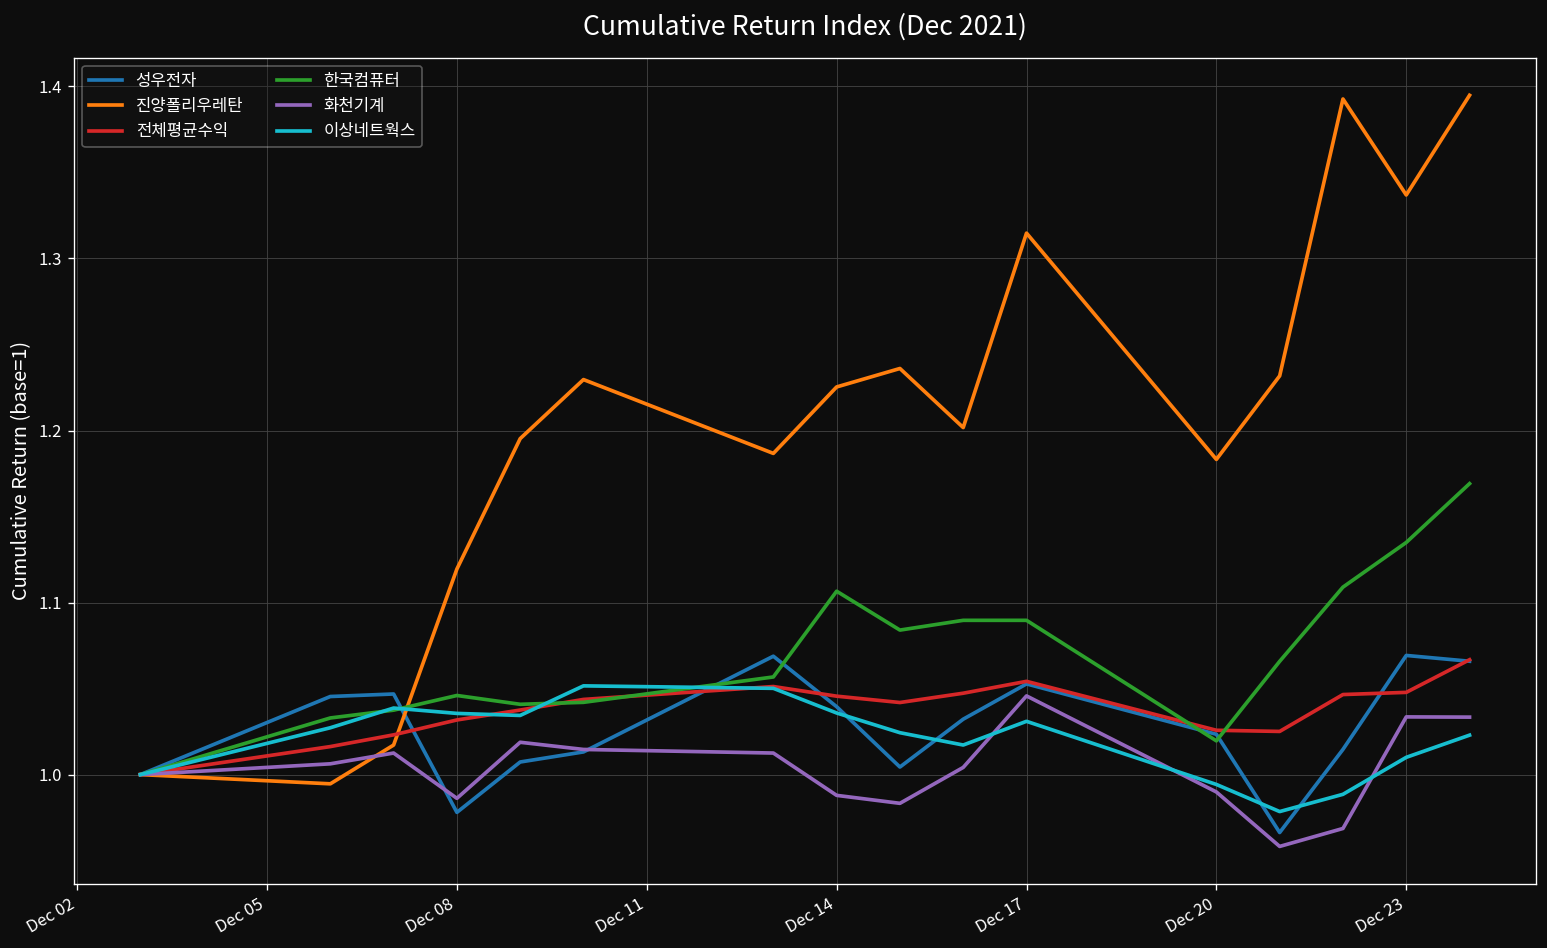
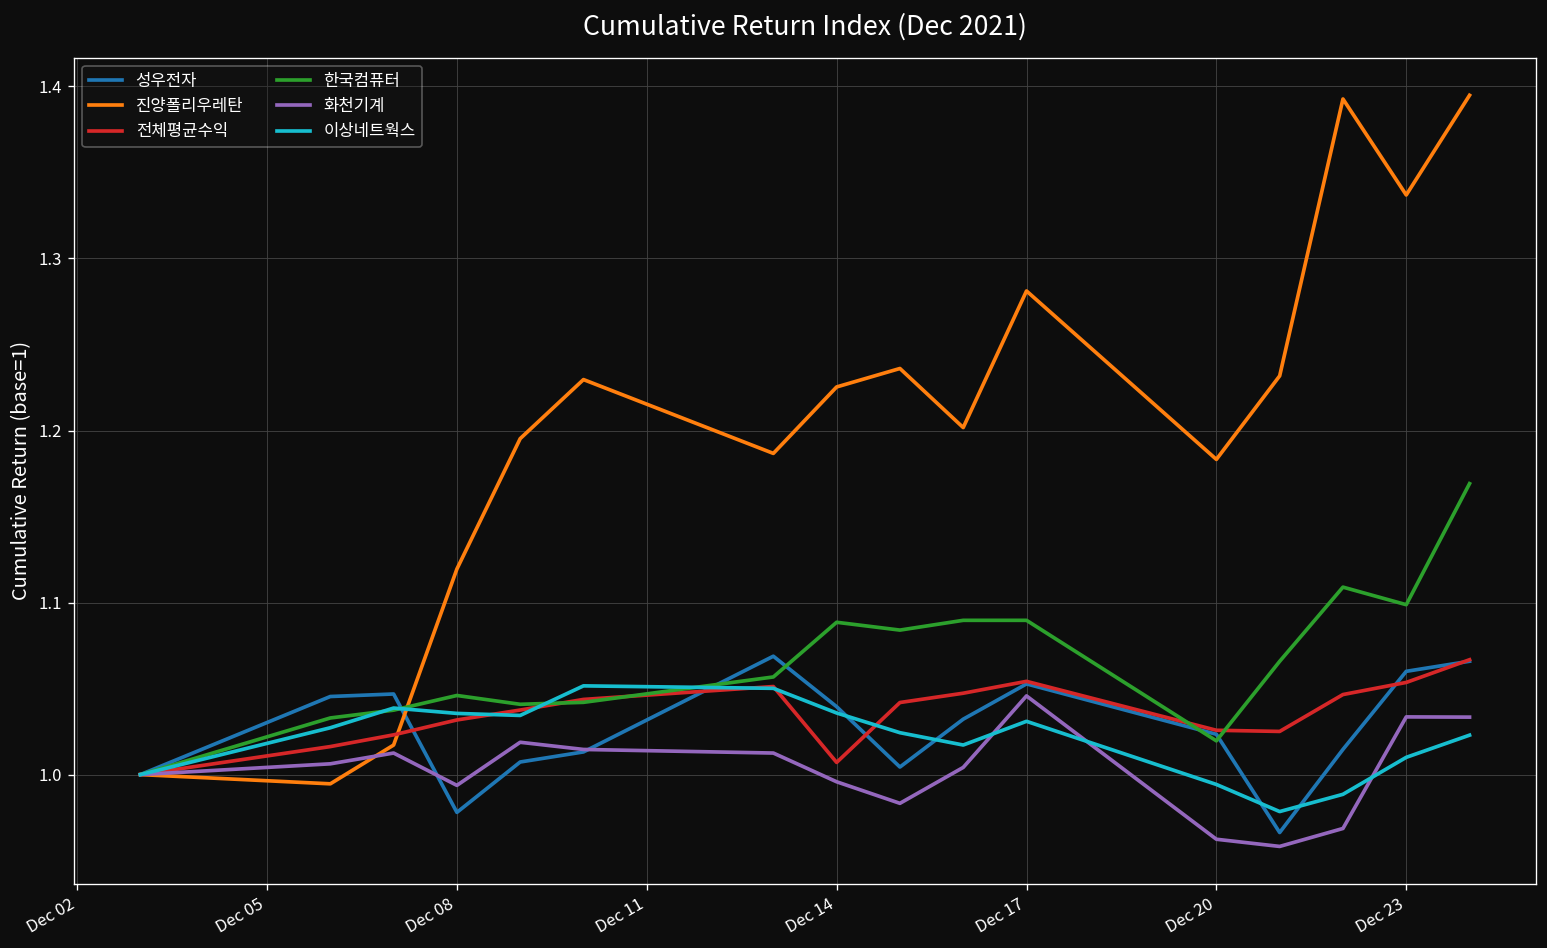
  {
    "성우전자": {
      "Dec 08": 0.978,
      "Dec 14": 1.039,
      "Dec 20": 1.023,
-     "Dec 23": 1.069
+     "Dec 23": 1.060
    },
    "진양폴리우레탄": {
      "Dec 08": 1.119,
      "Dec 14": 1.225,
-     "Dec 17": 1.315,
+     "Dec 17": 1.281,
      "Dec 20": 1.183,
      "Dec 23": 1.337
    },
    "전체평균수익": {
      "Dec 08": 1.032,
-     "Dec 14": 1.046,
+     "Dec 14": 1.007,
      "Dec 20": 1.026,
-     "Dec 23": 1.048
+     "Dec 23": 1.054
    },
    "한국컴퓨터": {
      "Dec 08": 1.046,
-     "Dec 14": 1.107,
+     "Dec 14": 1.089,
      "Dec 17": 1.090,
      "Dec 20": 1.020,
-     "Dec 23": 1.135
+     "Dec 23": 1.099
    },
    "화천기계": {
-     "Dec 08": 0.986,
-     "Dec 14": 0.988,
+     "Dec 08": 0.994,
+     "Dec 14": 0.996,
      "Dec 17": 1.046,
-     "Dec 20": 0.990,
+     "Dec 20": 0.962,
      "Dec 23": 1.034
    },
    "이상네트웍스": {
      "Dec 08": 1.036,
      "Dec 14": 1.036,
      "Dec 17": 1.031,
      "Dec 20": 0.994,
      "Dec 23": 1.010
    }
  }
